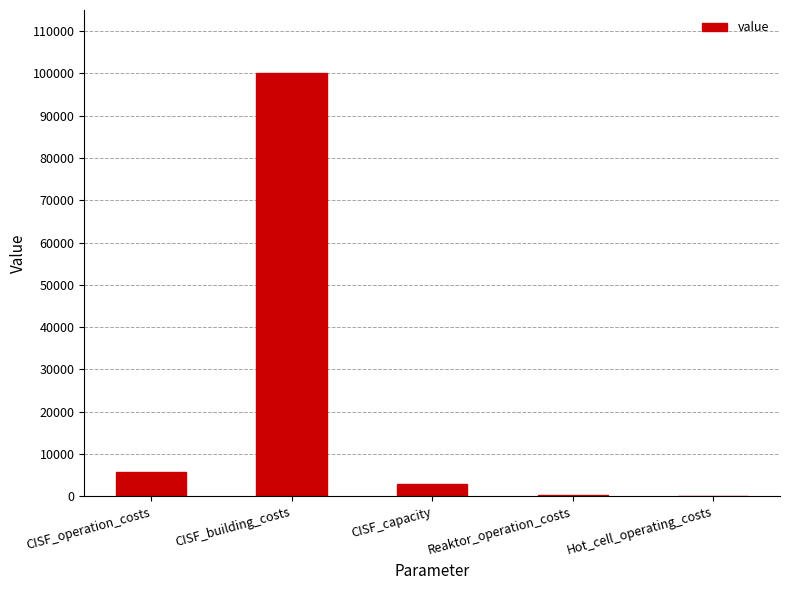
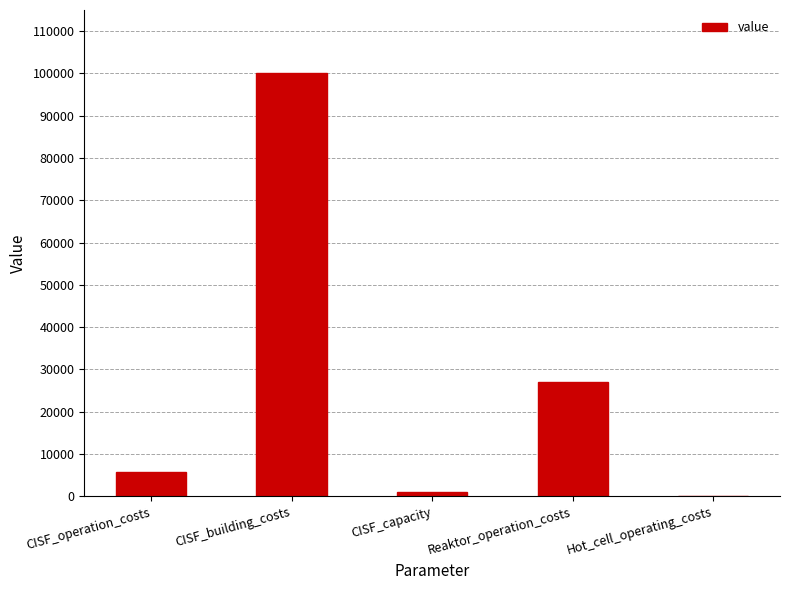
  {
    "CISF_operation_costs": 6000,
    "CISF_building_costs": 100000,
-   "CISF_capacity": 3000,
-   "Reaktor_operation_costs": 0
+   "CISF_capacity": 1000,
+   "Reaktor_operation_costs": 27000
  }
